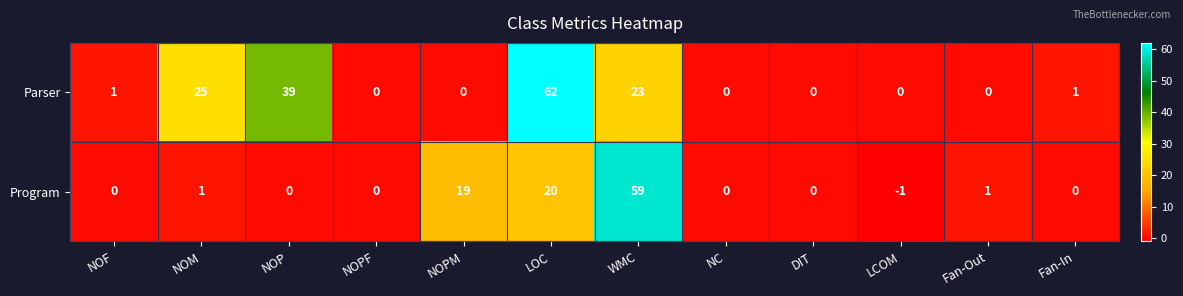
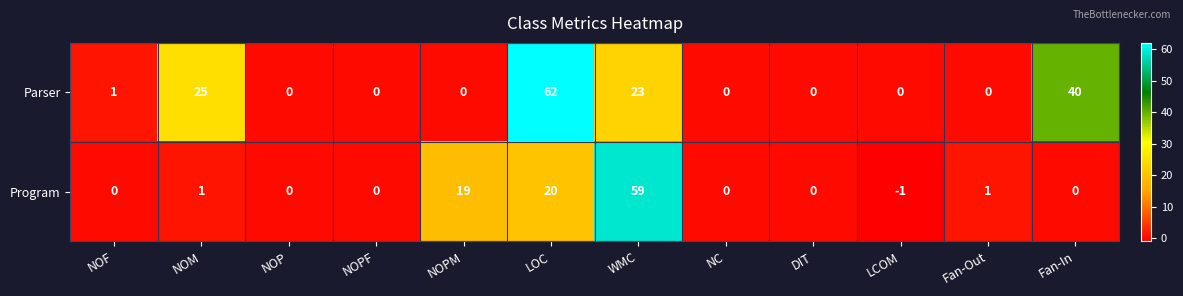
  {
    "Parser": {
      "NOF": 1,
      "NOM": 25,
-     "NOP": 39,
+     "NOP": 0,
      "NOPF": 0,
      "NOPM": 0,
      "LOC": 62,
      "WMC": 23,
      "NC": 0,
      "DIT": 0,
      "LCOM": 0,
      "Fan-Out": 0,
-     "Fan-In": 1
+     "Fan-In": 40
    },
    "Program": {
      "NOF": 0,
      "NOM": 1,
      "NOP": 0,
      "NOPF": 0,
      "NOPM": 19,
      "LOC": 20,
      "WMC": 59,
      "NC": 0,
      "DIT": 0,
      "LCOM": -1,
      "Fan-Out": 1,
      "Fan-In": 0
    }
  }
